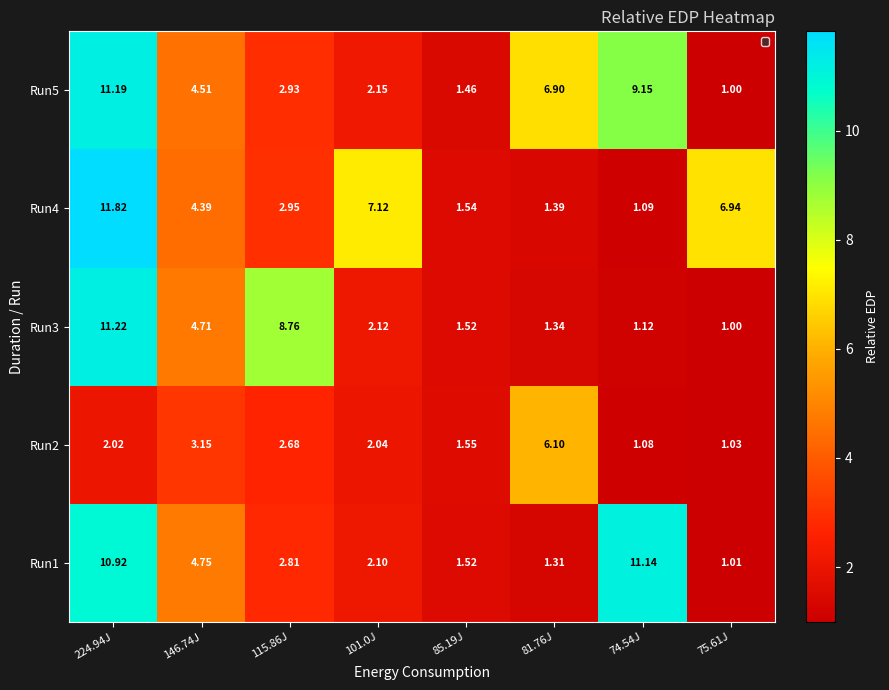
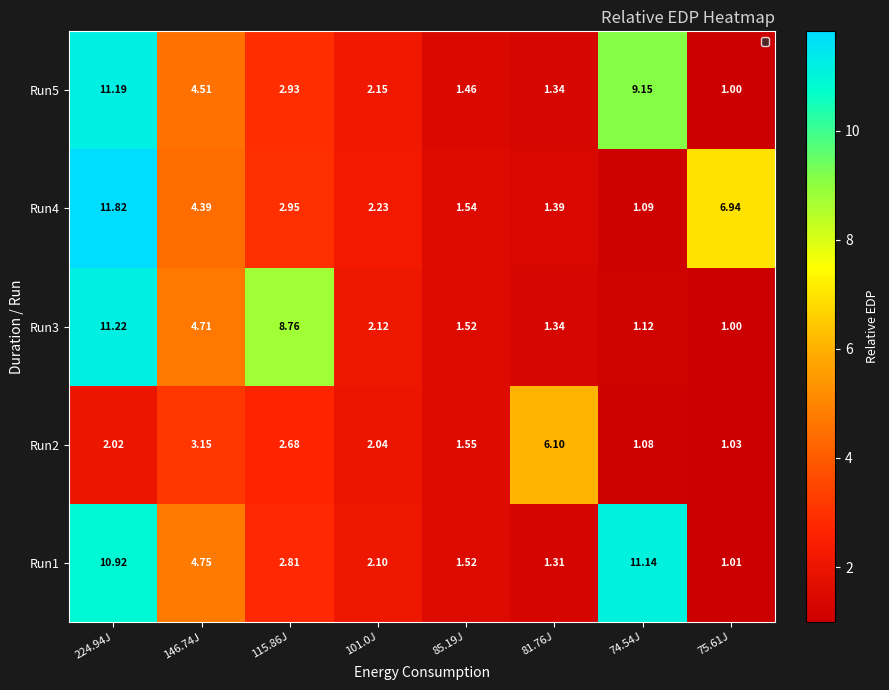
  {
    "Run5": {
      "224.94J": 11.19,
      "146.74J": 4.51,
      "115.86J": 2.93,
      "101.0J": 2.15,
      "85.19J": 1.46,
-     "81.76J": 6.90,
+     "81.76J": 1.34,
      "74.54J": 9.15,
      "75.61J": 1.00
    },
    "Run4": {
      "224.94J": 11.82,
      "146.74J": 4.39,
      "115.86J": 2.95,
-     "101.0J": 7.12,
+     "101.0J": 2.23,
      "85.19J": 1.54,
      "81.76J": 1.39,
      "74.54J": 1.09,
      "75.61J": 6.94
    },
    "Run3": {
      "224.94J": 11.22,
      "146.74J": 4.71,
      "115.86J": 8.76,
      "101.0J": 2.12,
      "85.19J": 1.52,
      "81.76J": 1.34,
      "74.54J": 1.12,
      "75.61J": 1.00
    },
    "Run2": {
      "224.94J": 2.02,
      "146.74J": 3.15,
      "115.86J": 2.68,
      "101.0J": 2.04,
      "85.19J": 1.55,
      "81.76J": 6.10,
      "74.54J": 1.08,
      "75.61J": 1.03
    },
    "Run1": {
      "224.94J": 10.92,
      "146.74J": 4.75,
      "115.86J": 2.81,
      "101.0J": 2.10,
      "85.19J": 1.52,
      "81.76J": 1.31,
      "74.54J": 11.14,
      "75.61J": 1.01
    }
  }
